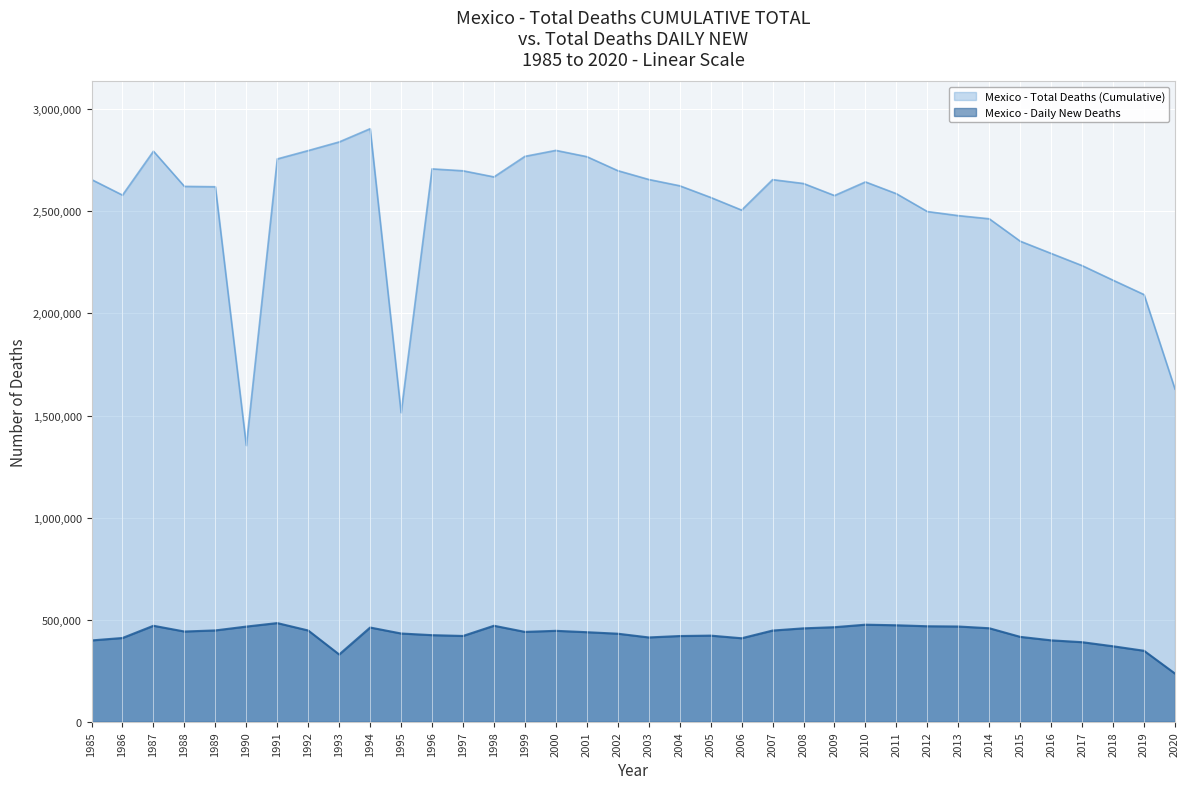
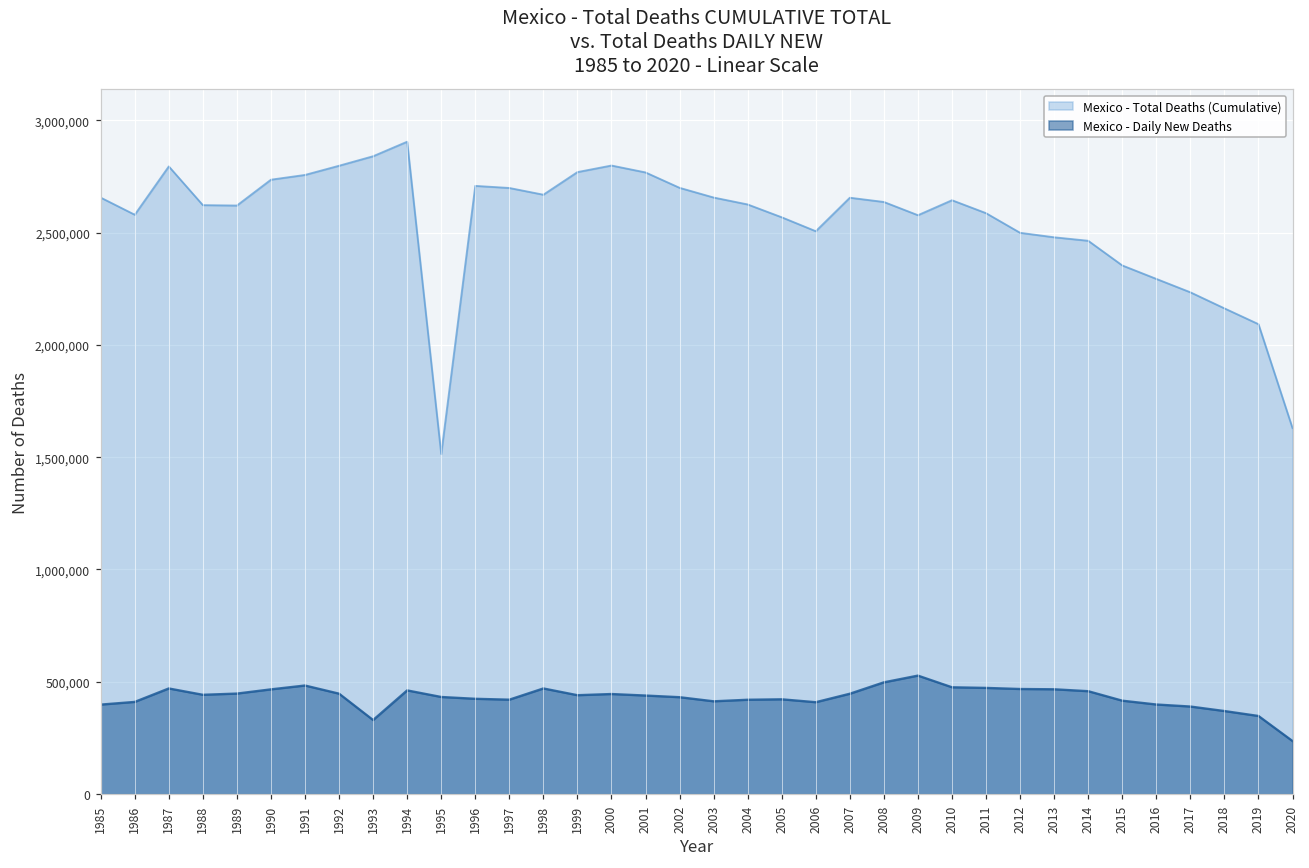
  {
    "Mexico - Total Deaths (Cumulative)": {
      "1985": "2,660,000",
      "1986": "2,580,000",
      "1987": "2,790,000",
      "1988": "2,620,000",
      "1989": "2,620,000",
-     "1990": "1,350,000",
+     "1990": "2,740,000",
      "1991": "2,760,000",
      "1992": "2,800,000",
      "1993": "2,840,000",
      "1994": "2,900,000",
      "1995": "1,510,000",
      "1996": "2,710,000",
      "1997": "2,700,000",
      "1998": "2,670,000",
      "1999": "2,770,000",
      "2000": "2,800,000",
      "2001": "2,770,000",
      "2002": "2,700,000",
      "2003": "2,660,000",
      "2004": "2,630,000",
      "2005": "2,570,000",
      "2006": "2,510,000",
      "2007": "2,660,000",
      "2008": "2,640,000",
      "2009": "2,580,000",
      "2010": "2,640,000",
      "2011": "2,590,000",
      "2012": "2,500,000",
      "2013": "2,480,000",
      "2014": "2,460,000",
      "2015": "2,350,000",
      "2016": "2,290,000",
      "2017": "2,230,000",
      "2018": "2,160,000",
      "2019": "2,090,000",
      "2020": "1,630,000"
    },
    "Mexico - Daily New Deaths": {
      "1985": "400,000",
      "1986": "410,000",
      "1987": "470,000",
      "1988": "440,000",
      "1989": "450,000",
      "1990": "470,000",
      "1991": "480,000",
      "1992": "450,000",
      "1993": "330,000",
      "1994": "460,000",
      "1995": "430,000",
      "1996": "420,000",
      "1997": "420,000",
      "1998": "470,000",
      "1999": "440,000",
      "2000": "450,000",
      "2001": "440,000",
      "2002": "430,000",
      "2003": "410,000",
      "2004": "420,000",
      "2005": "420,000",
      "2006": "410,000",
      "2007": "450,000",
-     "2008": "460,000",
-     "2009": "460,000",
+     "2008": "500,000",
+     "2009": "530,000",
      "2010": "480,000",
      "2011": "470,000",
      "2012": "470,000",
      "2013": "470,000",
      "2014": "460,000",
      "2015": "420,000",
      "2016": "400,000",
      "2017": "390,000",
      "2018": "370,000",
      "2019": "350,000",
      "2020": "240,000"
    }
  }
